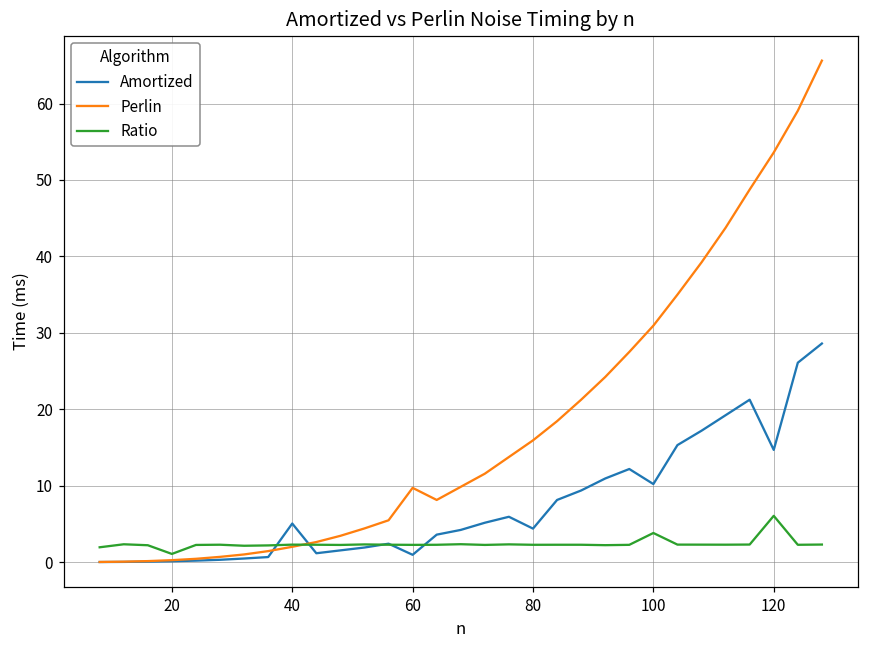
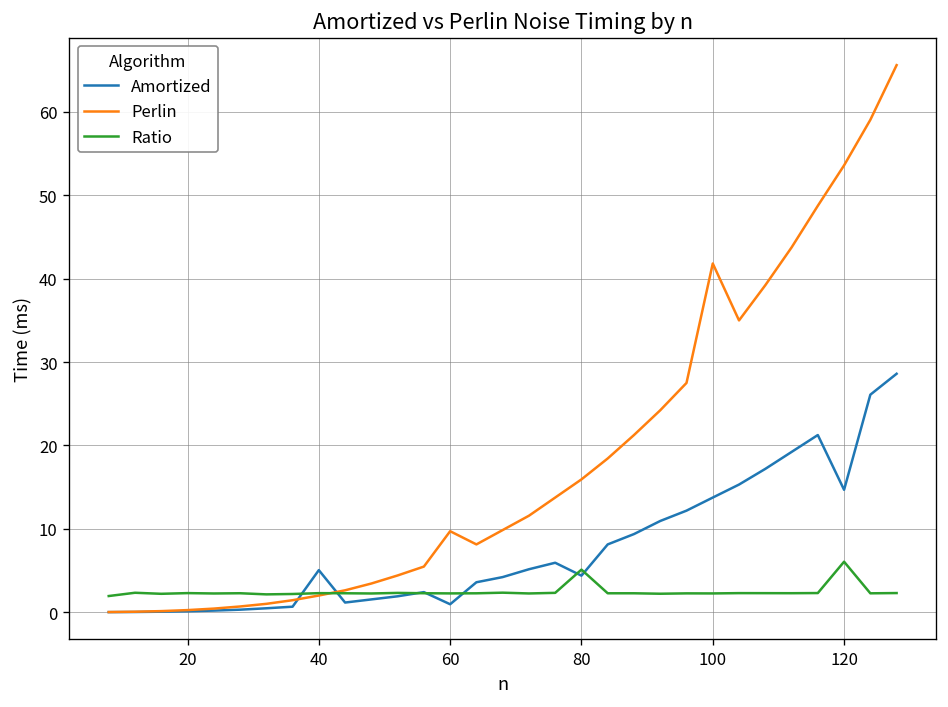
  {
    "Amortized": {
      "40": 5,
      "60": 1,
      "80": 4,
-     "100": 10,
+     "100": 14,
      "120": 15
    },
    "Perlin": {
      "60": 10,
      "80": 16,
-     "100": 31,
+     "100": 42,
      "120": 54
    },
    "Ratio": {
-     "20": 1,
+     "20": 2,
      "60": 2,
-     "80": 2,
-     "100": 4,
+     "80": 5,
+     "100": 2,
      "120": 6
    }
  }
